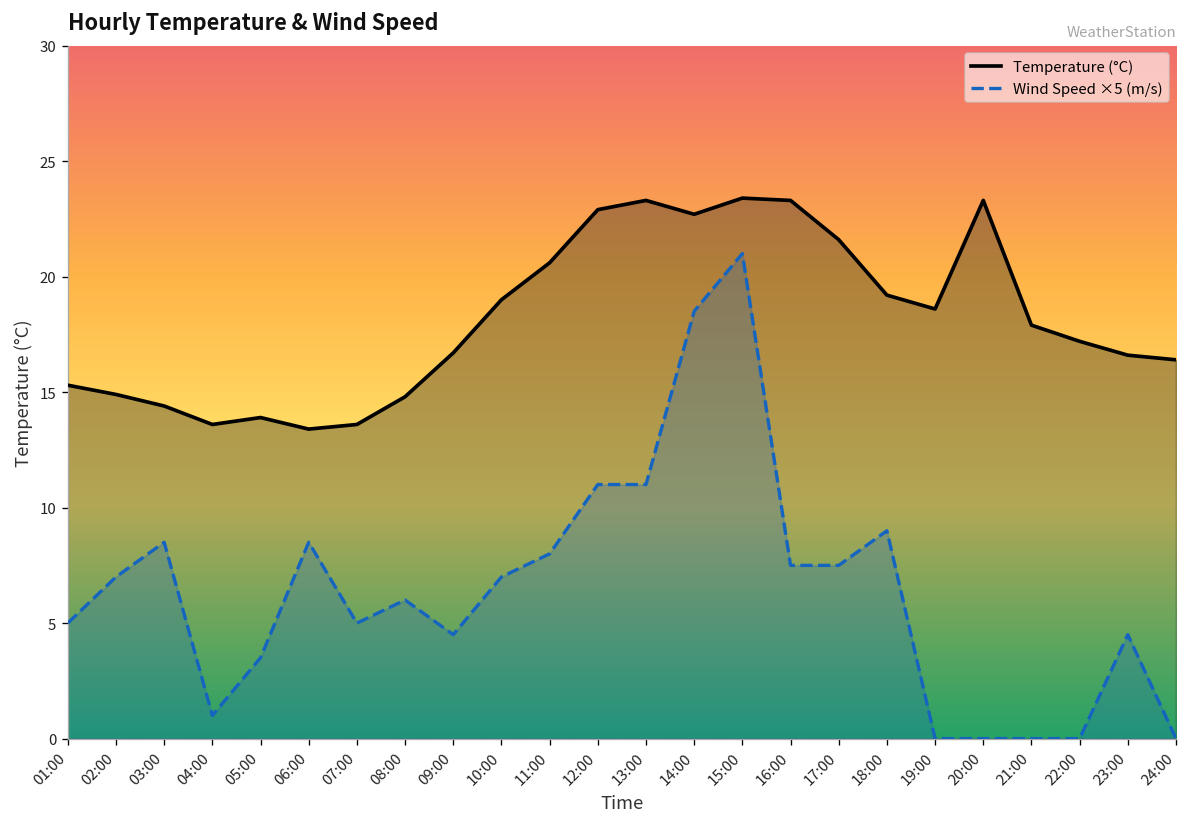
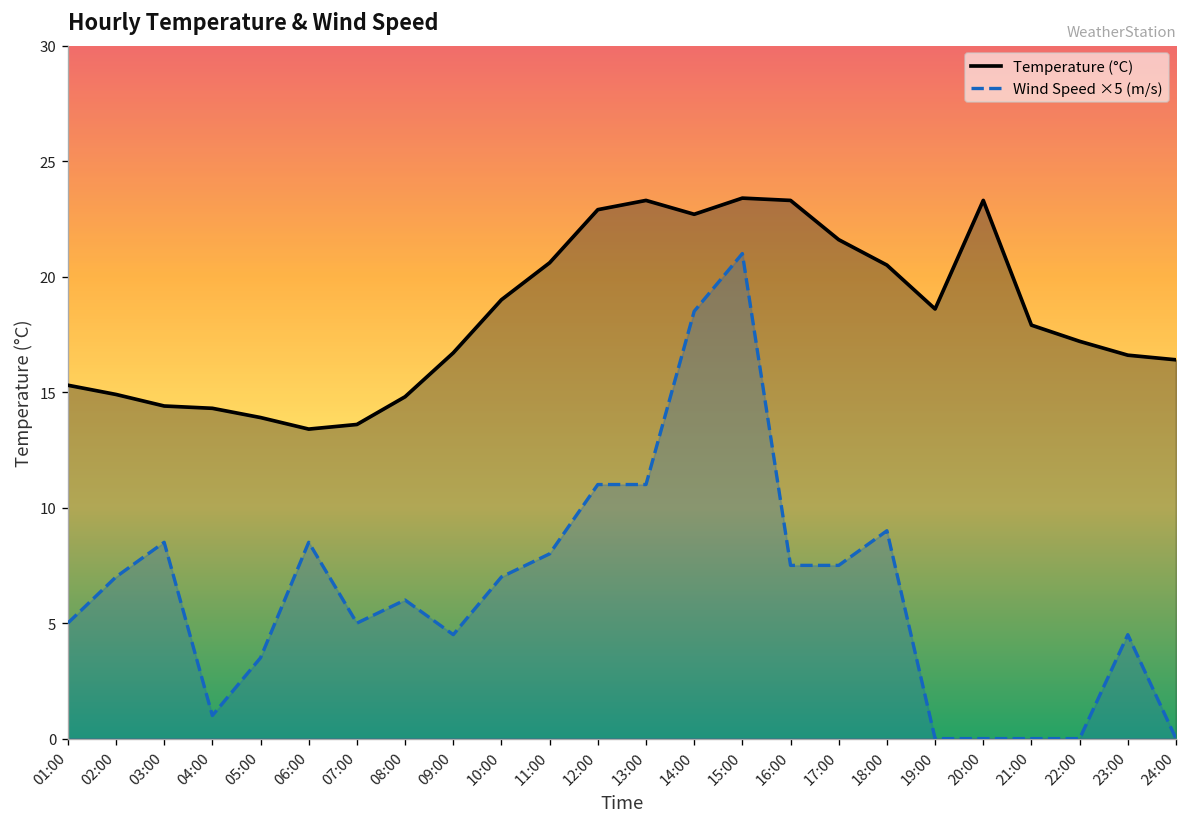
  {
    "Temperature (°C)": {
      "01:00": 15.3,
      "02:00": 14.9,
      "03:00": 14.4,
-     "04:00": 13.6,
+     "04:00": 14.3,
      "05:00": 13.9,
      "06:00": 13.4,
      "07:00": 13.6,
      "08:00": 14.8,
      "09:00": 16.7,
      "10:00": 19.0,
      "11:00": 20.6,
      "12:00": 22.9,
      "13:00": 23.3,
      "14:00": 22.7,
      "15:00": 23.4,
      "16:00": 23.3,
      "17:00": 21.6,
-     "18:00": 19.2,
+     "18:00": 20.5,
      "19:00": 18.6,
      "20:00": 23.3,
      "21:00": 17.9,
      "22:00": 17.2,
      "23:00": 16.6,
      "24:00": 16.4
    },
    "Wind Speed ×5 (m/s)": {
      "01:00": 5.0,
      "02:00": 7.0,
      "03:00": 8.5,
      "04:00": 1.0,
      "05:00": 3.5,
      "06:00": 8.5,
      "07:00": 5.0,
      "08:00": 6.0,
      "09:00": 4.5,
      "10:00": 7.0,
      "11:00": 8.0,
      "12:00": 11.0,
      "13:00": 11.0,
      "14:00": 18.5,
      "15:00": 21.0,
      "16:00": 7.5,
      "17:00": 7.5,
      "18:00": 9.0,
      "19:00": 0.0,
      "20:00": 0.0,
      "21:00": 0.0,
      "22:00": 0.0,
      "23:00": 4.5,
      "24:00": 0.0
    }
  }
